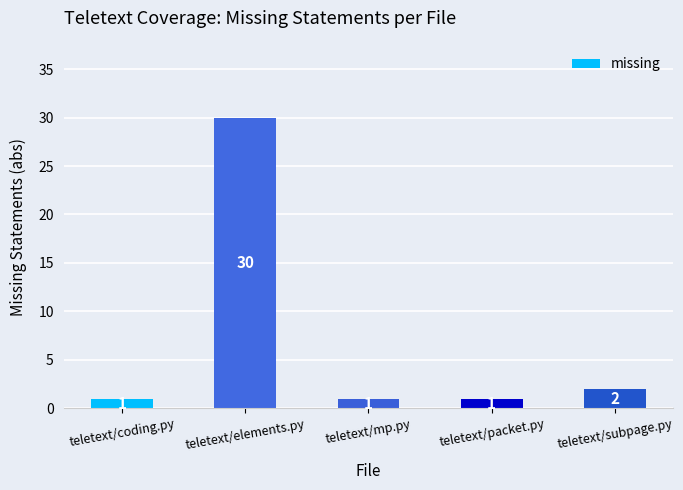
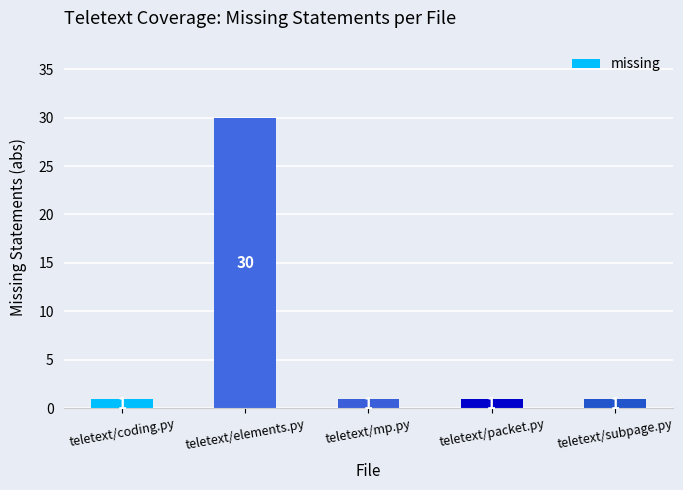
  {
    "teletext/coding.py": 1,
    "teletext/mp.py": 1,
    "teletext/packet.py": 1,
-   "teletext/subpage.py": 2
+   "teletext/subpage.py": 1
  }
